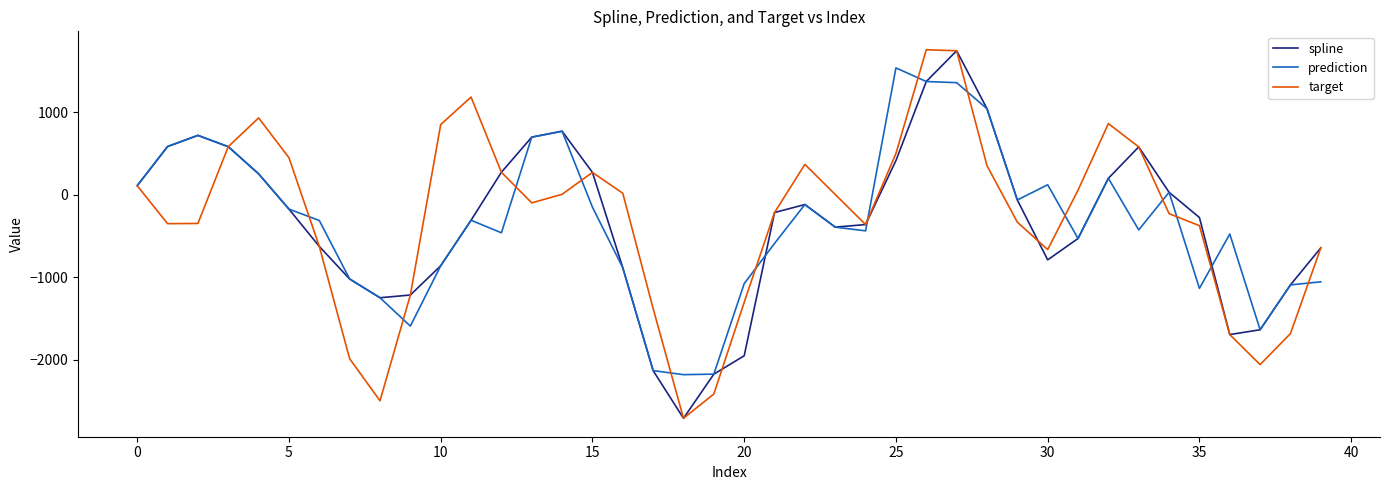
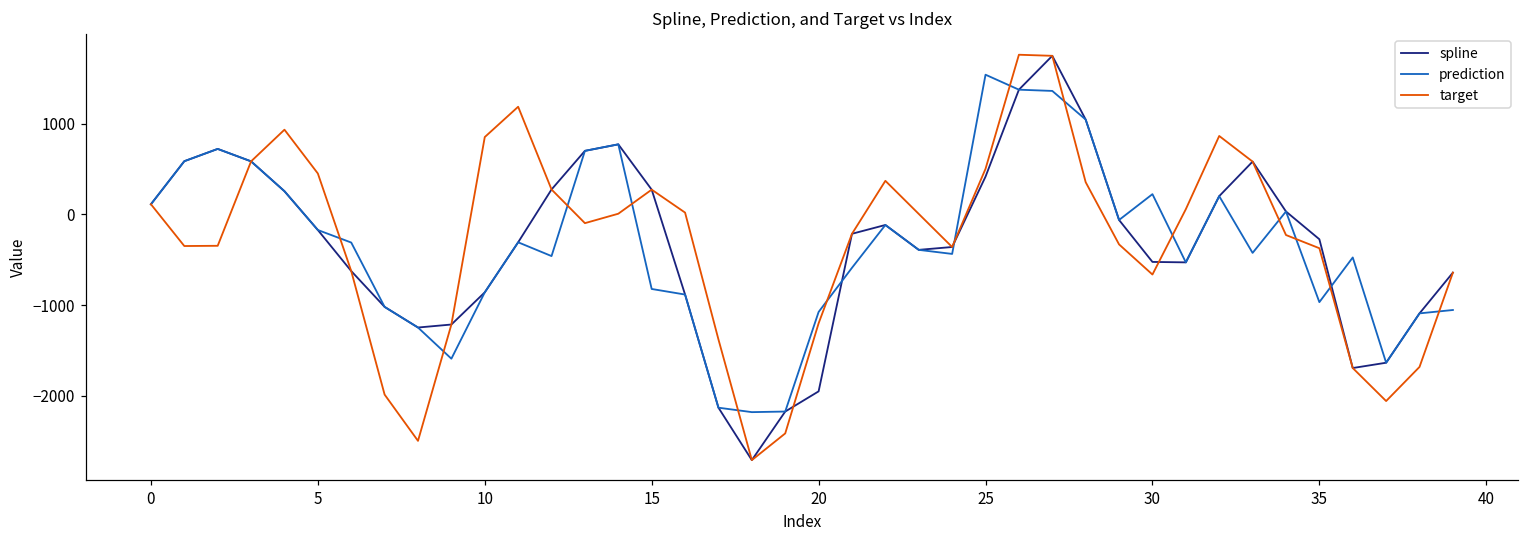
  {
    "spline": {
      "20": -2000,
      "25": 400,
-     "30": -800,
+     "30": -500,
      "35": -300
    },
    "prediction": {
-     "15": -100,
+     "15": -800,
      "20": -1100,
      "25": 1500,
-     "30": 100,
-     "35": -1100
+     "30": 200,
+     "35": -1000
    },
    "target": {
      "5": 500,
      "10": 900,
-     "20": -1300,
+     "20": -1200,
      "25": 500,
      "30": -700,
      "35": -400
    }
  }
